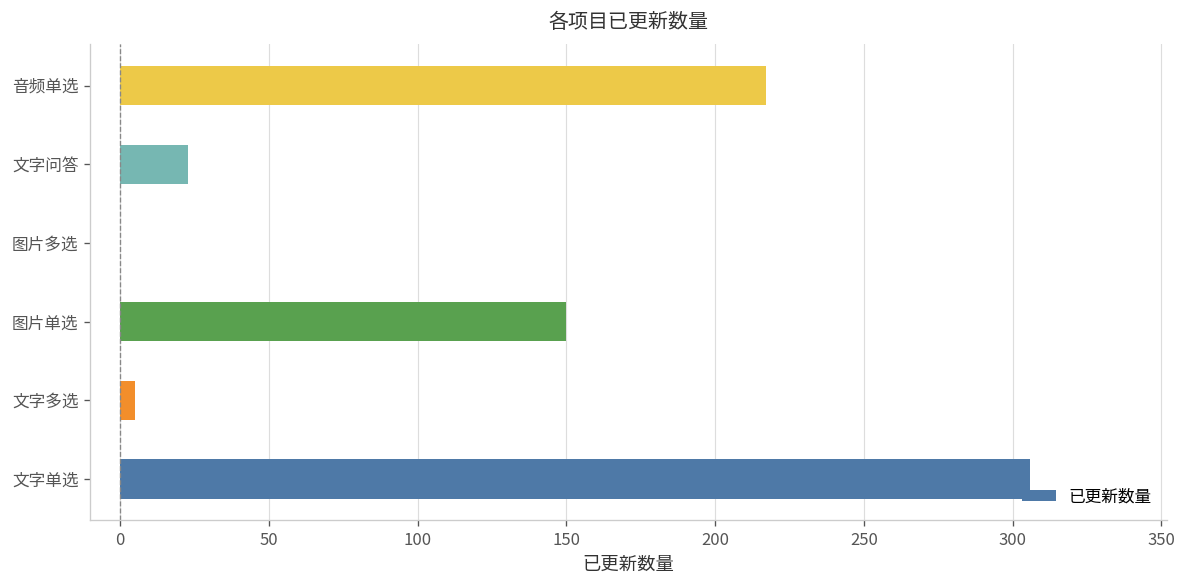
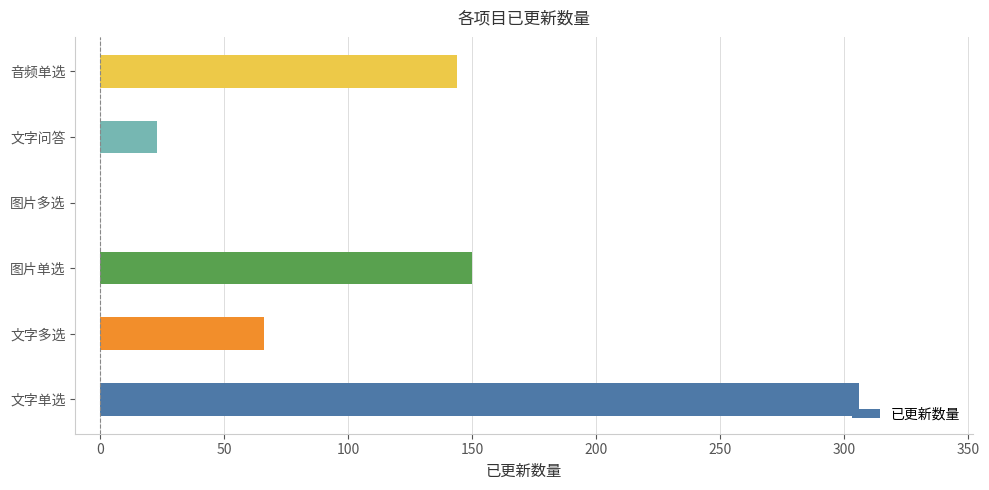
  {
-   "音频单选": 217,
+   "音频单选": 144,
    "文字问答": 23,
    "图片多选": 0,
    "图片单选": 150,
-   "文字多选": 5,
+   "文字多选": 66,
    "文字单选": 306
  }
